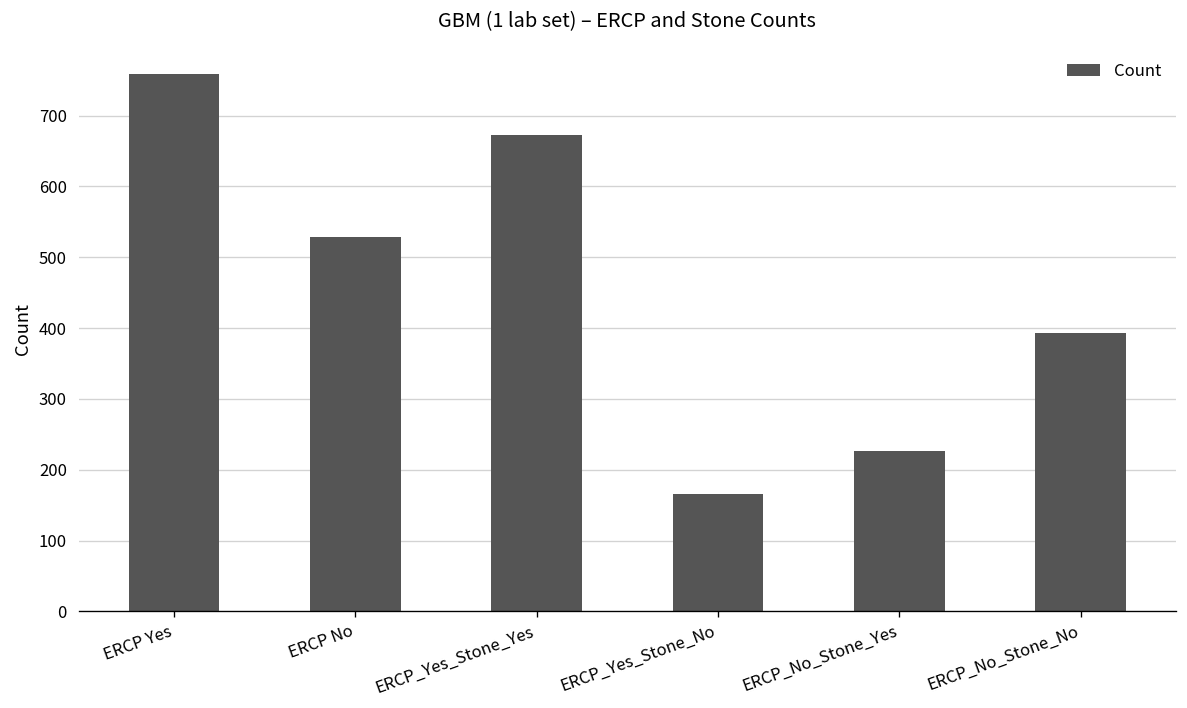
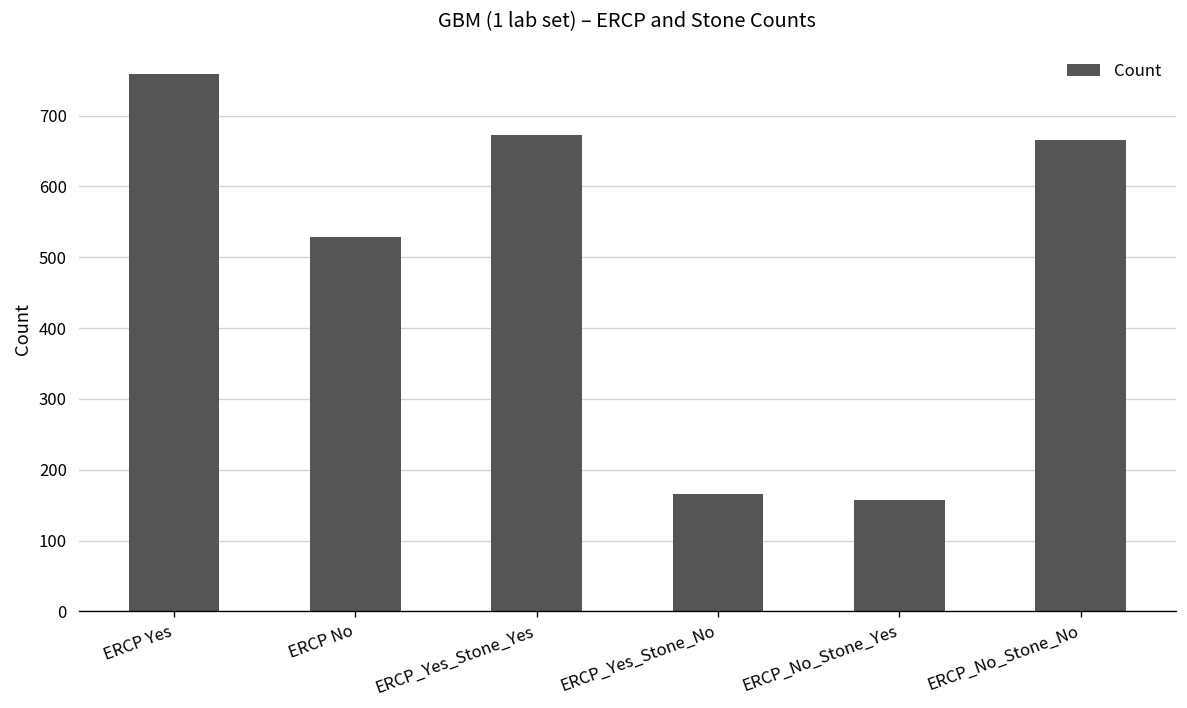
  {
    "ERCP Yes": 760,
    "ERCP No": 530,
    "ERCP_Yes_Stone_Yes": 670,
    "ERCP_Yes_Stone_No": 170,
-   "ERCP_No_Stone_Yes": 230,
-   "ERCP_No_Stone_No": 390
+   "ERCP_No_Stone_Yes": 160,
+   "ERCP_No_Stone_No": 670
  }
